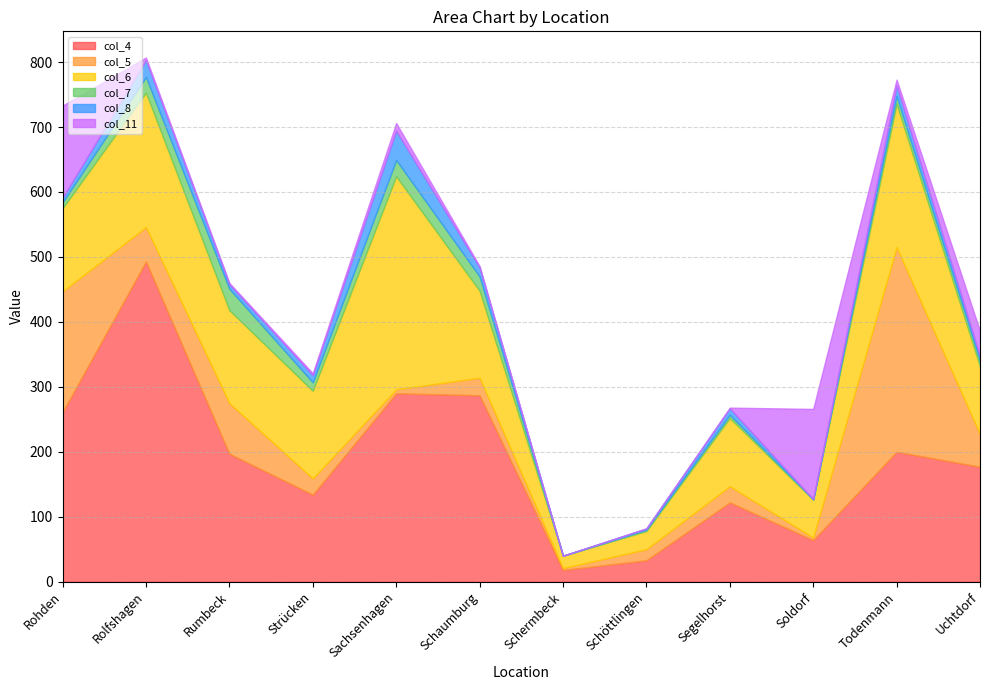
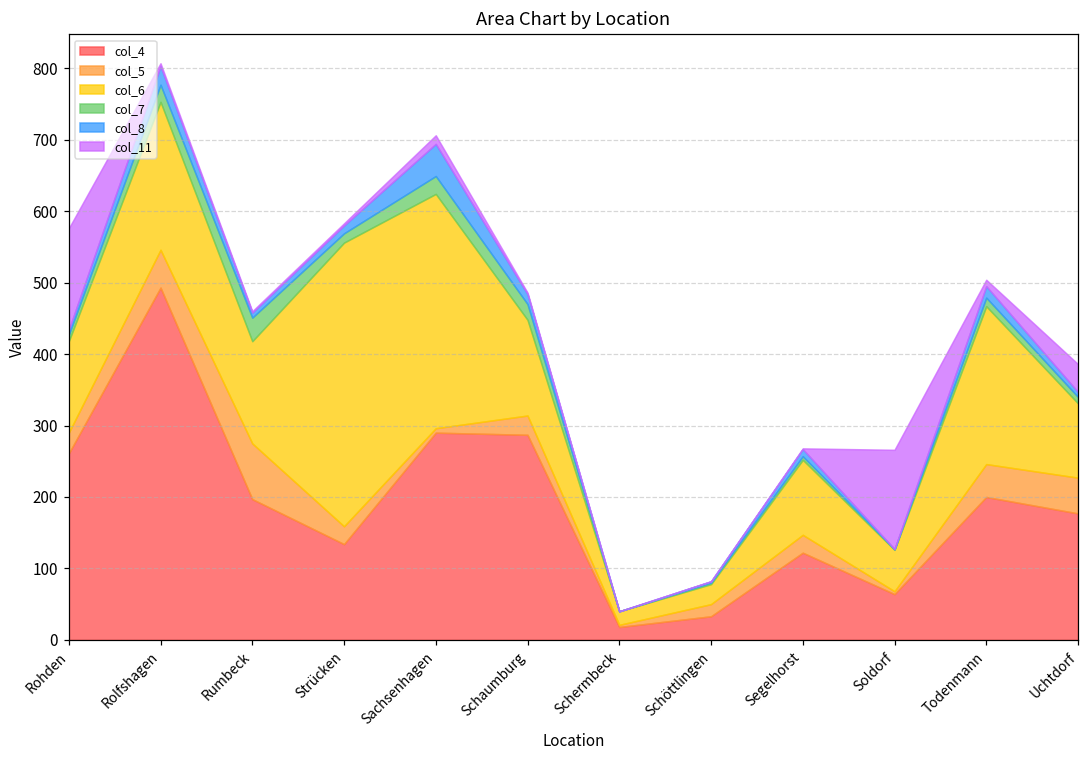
  {
    "col_4": {
      "Rohden": 260,
      "Rolfshagen": 490,
      "Rumbeck": 200,
      "Strücken": 130,
      "Sachsenhagen": 290,
      "Schaumburg": 290,
      "Schöttlingen": 30,
      "Segelhorst": 120,
      "Soldorf": 60,
      "Todenmann": 200,
      "Uchtdorf": 180
    },
    "col_5": {
-     "Rohden": 190,
+     "Rohden": 30,
      "Rolfshagen": 50,
      "Rumbeck": 80,
      "Strücken": 30,
      "Sachsenhagen": 10,
      "Schaumburg": 30,
      "Schöttlingen": 20,
      "Segelhorst": 30,
      "Soldorf": 0,
-     "Todenmann": 320,
+     "Todenmann": 50,
      "Uchtdorf": 50
    },
    "col_6": {
      "Rohden": 130,
      "Rolfshagen": 210,
      "Rumbeck": 140,
-     "Strücken": 140,
+     "Strücken": 400,
      "Sachsenhagen": 330,
      "Schaumburg": 130,
      "Segelhorst": 110,
      "Todenmann": 220,
      "Uchtdorf": 100
    },
    "col_7": {
      "Rohden": 10,
      "Rolfshagen": 20,
      "Rumbeck": 30,
      "Strücken": 10,
      "Sachsenhagen": 30,
      "Schaumburg": 20,
      "Segelhorst": 10,
      "Todenmann": 10,
      "Uchtdorf": 10
    },
    "col_8": {
      "Rohden": 10,
      "Rolfshagen": 30,
      "Sachsenhagen": 50,
      "Todenmann": 20,
      "Uchtdorf": 10
    },
    "col_11": {
      "Rohden": 140,
      "Rolfshagen": 0,
      "Sachsenhagen": 10,
      "Soldorf": 140,
      "Todenmann": 10,
      "Uchtdorf": 40
    }
  }
